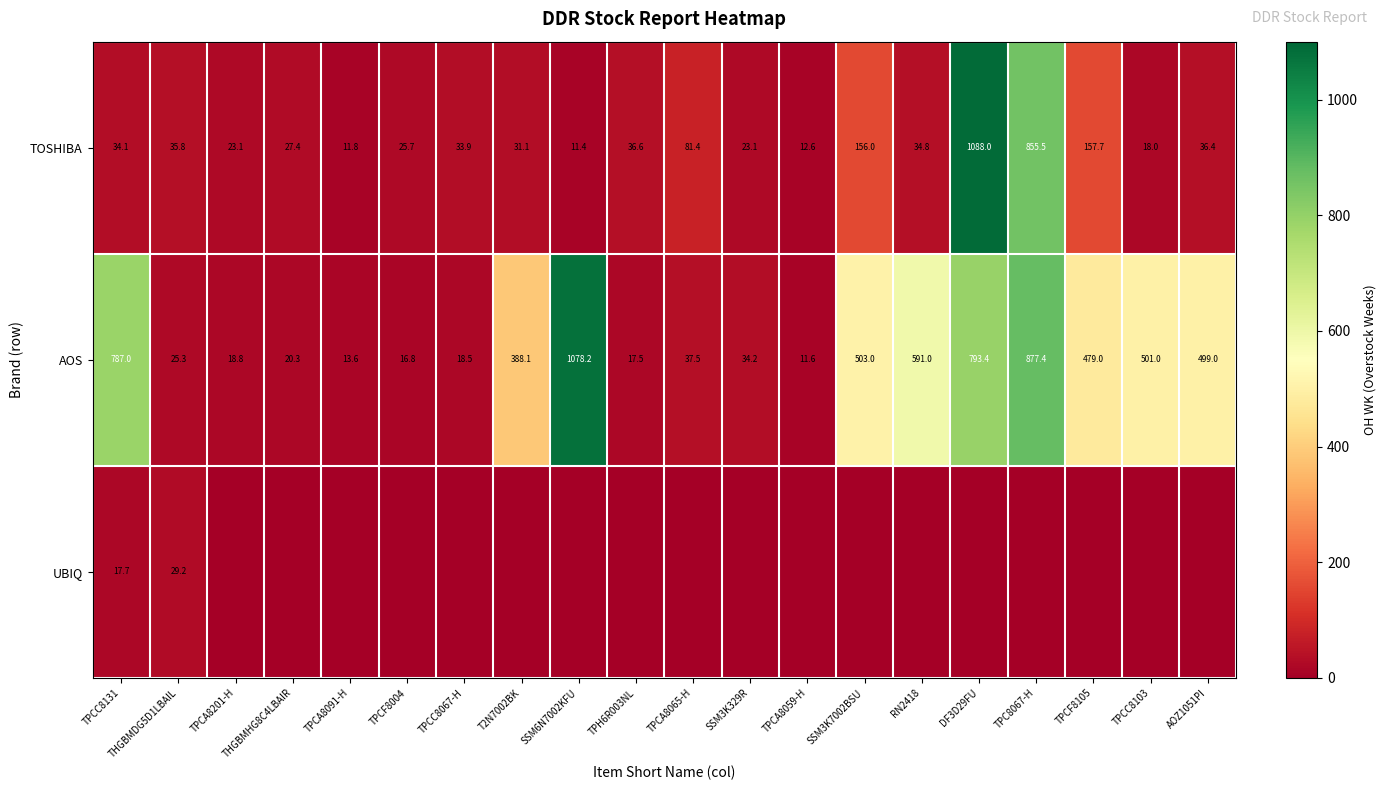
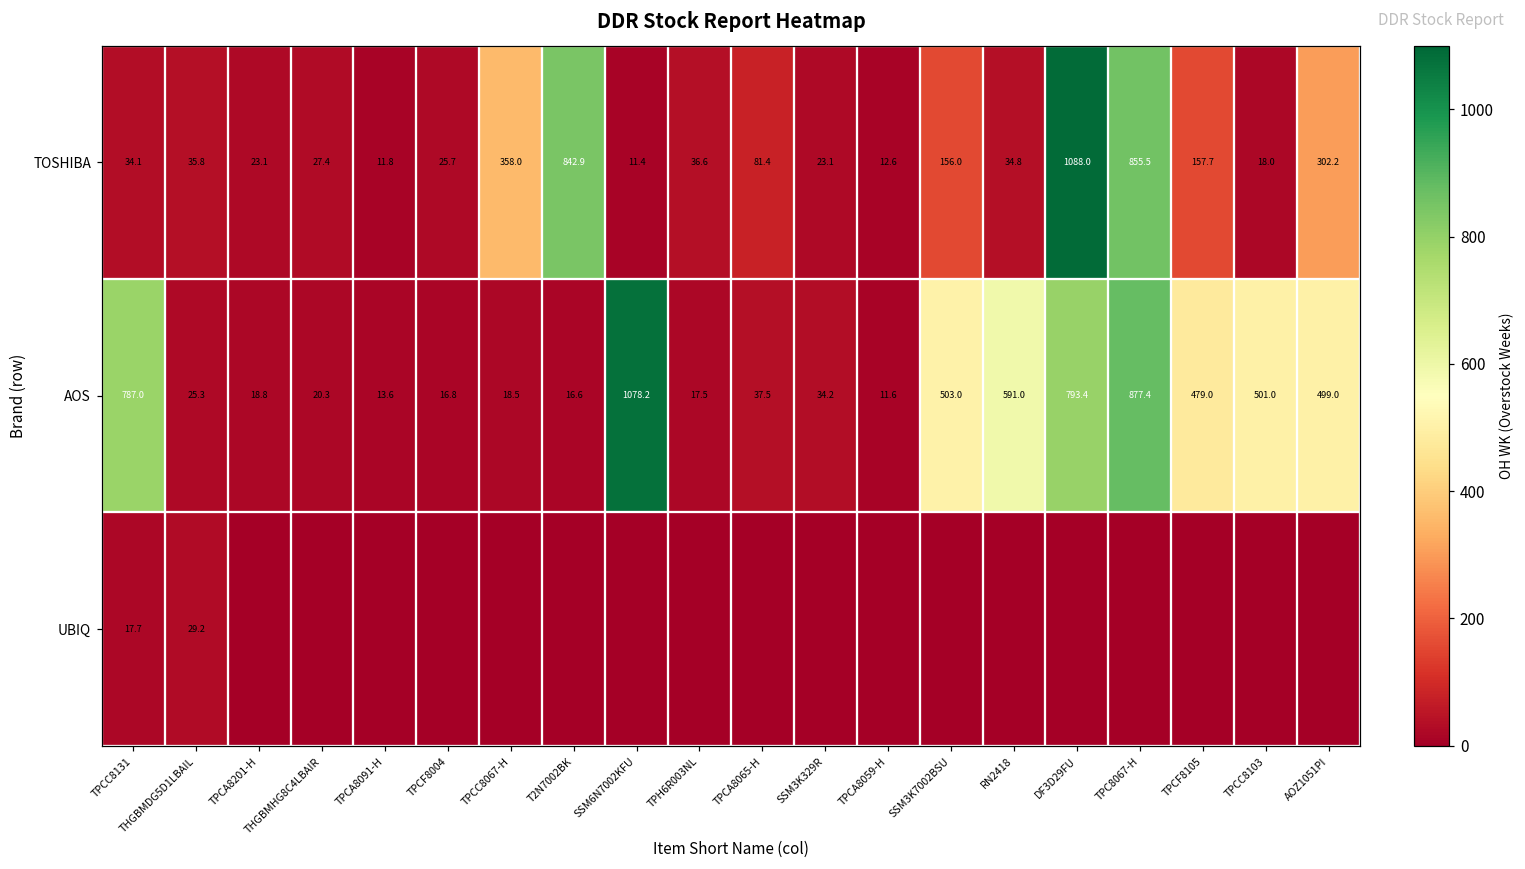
  {
    "TOSHIBA": {
      "TPCC8131": 34.1,
      "THGBMDG5D1LBAIL": 35.8,
      "TPCA8201-H": 23.1,
      "THGBMHG8C4LBAIR": 27.4,
      "TPCA8091-H": 11.8,
      "TPCF8004": 25.7,
-     "TPCC8067-H": 33.9,
-     "T2N7002BK": 31.1,
+     "TPCC8067-H": 358.0,
+     "T2N7002BK": 842.9,
      "SSM6N7002KFU": 11.4,
      "TPH6R003NL": 36.6,
      "TPCA8065-H": 81.4,
      "SSM3K329R": 23.1,
      "TPCA8059-H": 12.6,
      "SSM3K7002BSU": 156.0,
      "RN2418": 34.8,
      "DF3D29FU": 1088.0,
      "TPC8067-H": 855.5,
      "TPCF8105": 157.7,
      "TPCC8103": 18.0,
-     "AOZ1051PI": 36.4
+     "AOZ1051PI": 302.2
    },
    "AOS": {
      "TPCC8131": 787.0,
      "THGBMDG5D1LBAIL": 25.3,
      "TPCA8201-H": 18.8,
      "THGBMHG8C4LBAIR": 20.3,
      "TPCA8091-H": 13.6,
      "TPCF8004": 16.8,
      "TPCC8067-H": 18.5,
-     "T2N7002BK": 388.1,
+     "T2N7002BK": 16.6,
      "SSM6N7002KFU": 1078.2,
      "TPH6R003NL": 17.5,
      "TPCA8065-H": 37.5,
      "SSM3K329R": 34.2,
      "TPCA8059-H": 11.6,
      "SSM3K7002BSU": 503.0,
      "RN2418": 591.0,
      "DF3D29FU": 793.4,
      "TPC8067-H": 877.4,
      "TPCF8105": 479.0,
      "TPCC8103": 501.0,
      "AOZ1051PI": 499.0
    },
    "UBIQ": {
      "TPCC8131": 17.7,
      "THGBMDG5D1LBAIL": 29.2
    }
  }
